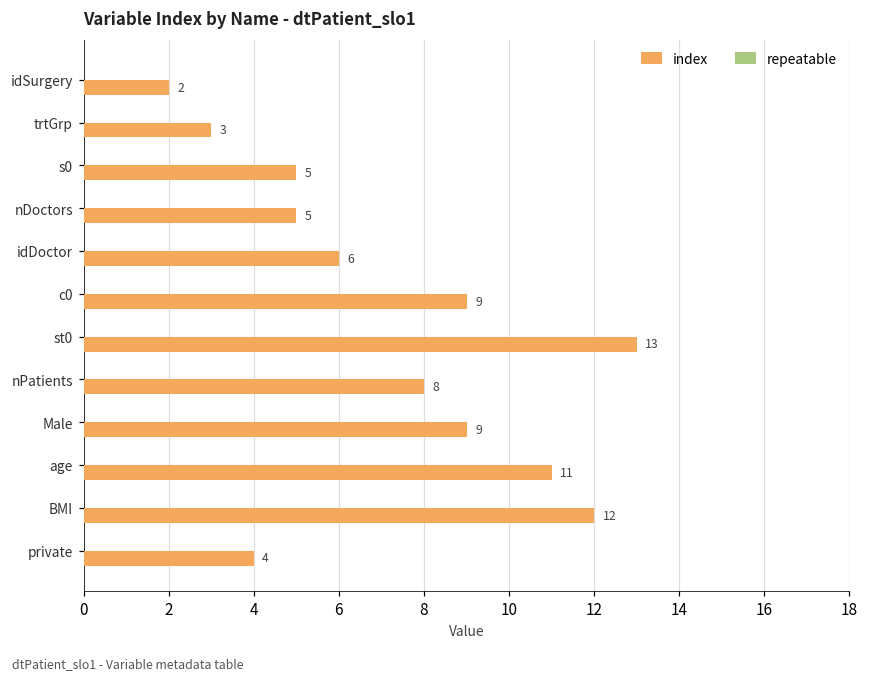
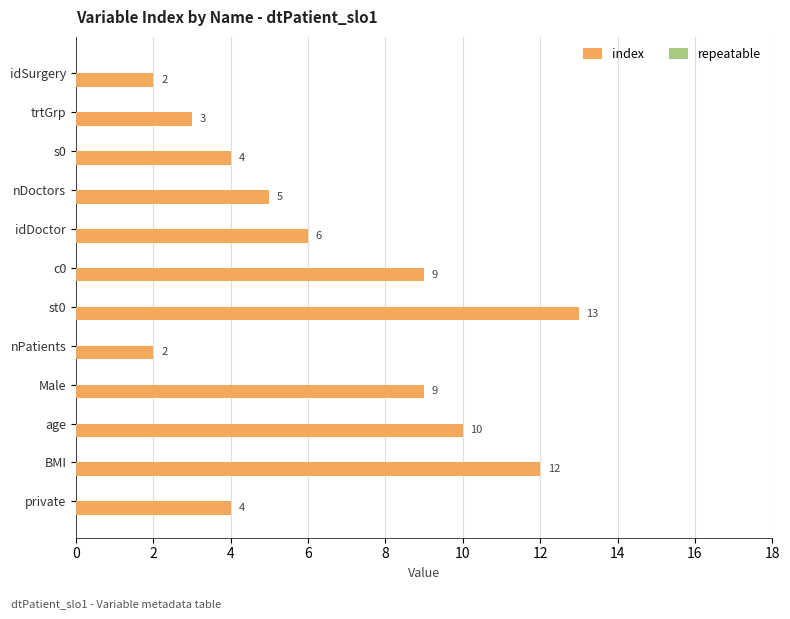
  {
    "index": {
      "idSurgery": 2,
      "trtGrp": 3,
-     "s0": 5,
+     "s0": 4,
      "nDoctors": 5,
      "idDoctor": 6,
      "c0": 9,
      "st0": 13,
-     "nPatients": 8,
+     "nPatients": 2,
      "Male": 9,
-     "age": 11,
+     "age": 10,
      "BMI": 12,
      "private": 4
    },
    "repeatable": {
      "idSurgery": 0.0,
      "trtGrp": 0.0,
      "s0": 0.0,
      "nDoctors": 0.0,
      "idDoctor": 0.0,
      "c0": 0.0,
      "st0": 0.0,
      "nPatients": 0.0,
      "Male": 0.0,
      "age": 0.0,
      "BMI": 0.0,
      "private": 0.0
    }
  }
